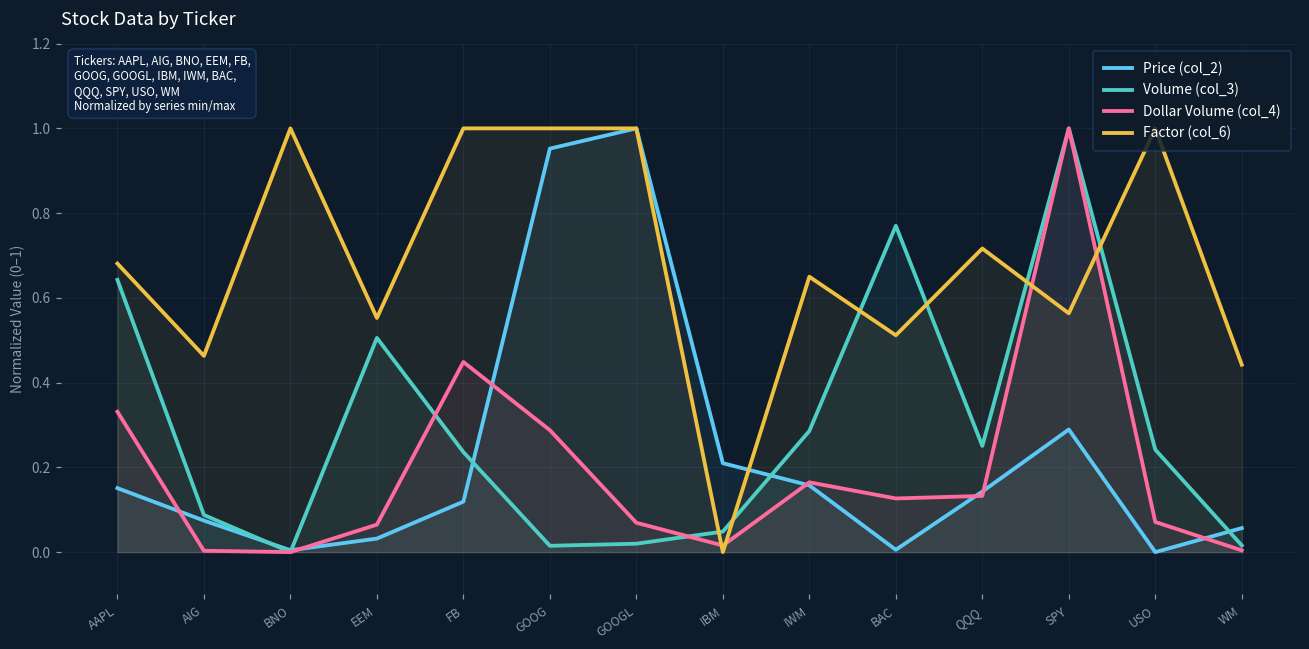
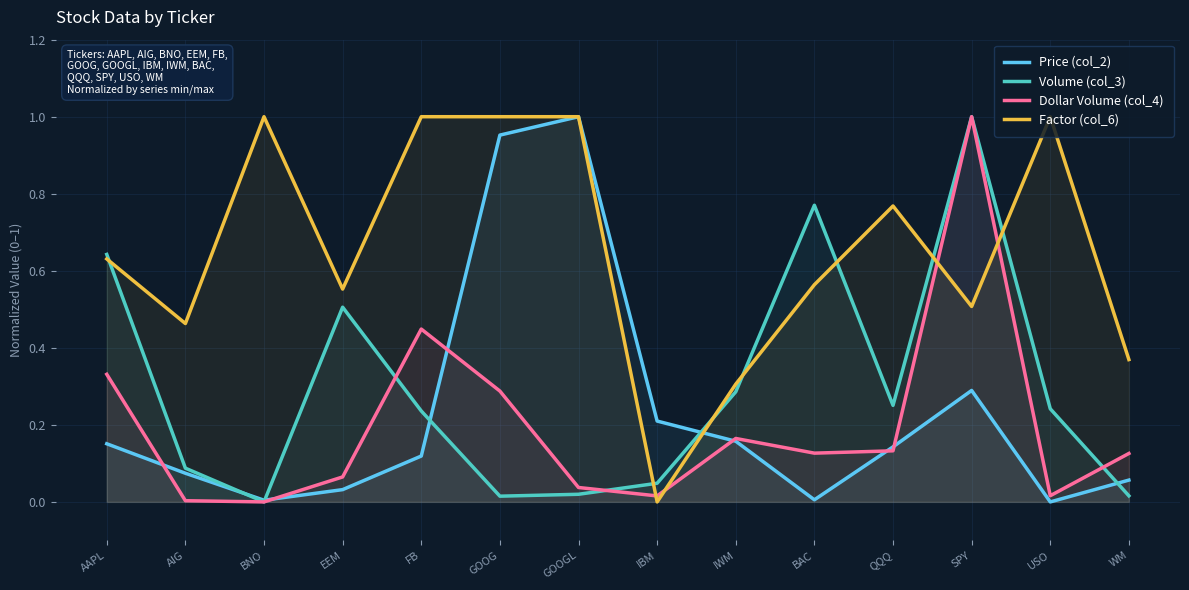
  {
    "Dollar Volume (col_4)": {
      "AAPL": 0.33,
      "AIG": 0.00,
      "EEM": 0.06,
      "FB": 0.45,
      "GOOG": 0.29,
-     "GOOGL": 0.07,
+     "GOOGL": 0.04,
      "IBM": 0.02,
      "IWM": 0.16,
      "BAC": 0.13,
      "QQQ": 0.13,
-     "USO": 0.07,
-     "WM": 0.00
+     "USO": 0.02,
+     "WM": 0.13
    },
    "Factor (col_6)": {
-     "AAPL": 0.68,
+     "AAPL": 0.63,
      "AIG": 0.46,
      "BNO": 1.00,
      "EEM": 0.55,
      "FB": 1.00,
      "GOOG": 1.00,
      "IBM": 0.00,
-     "IWM": 0.65,
-     "BAC": 0.51,
-     "QQQ": 0.72,
-     "SPY": 0.56,
-     "WM": 0.44
+     "IWM": 0.31,
+     "BAC": 0.56,
+     "QQQ": 0.77,
+     "SPY": 0.51,
+     "WM": 0.37
    }
  }
